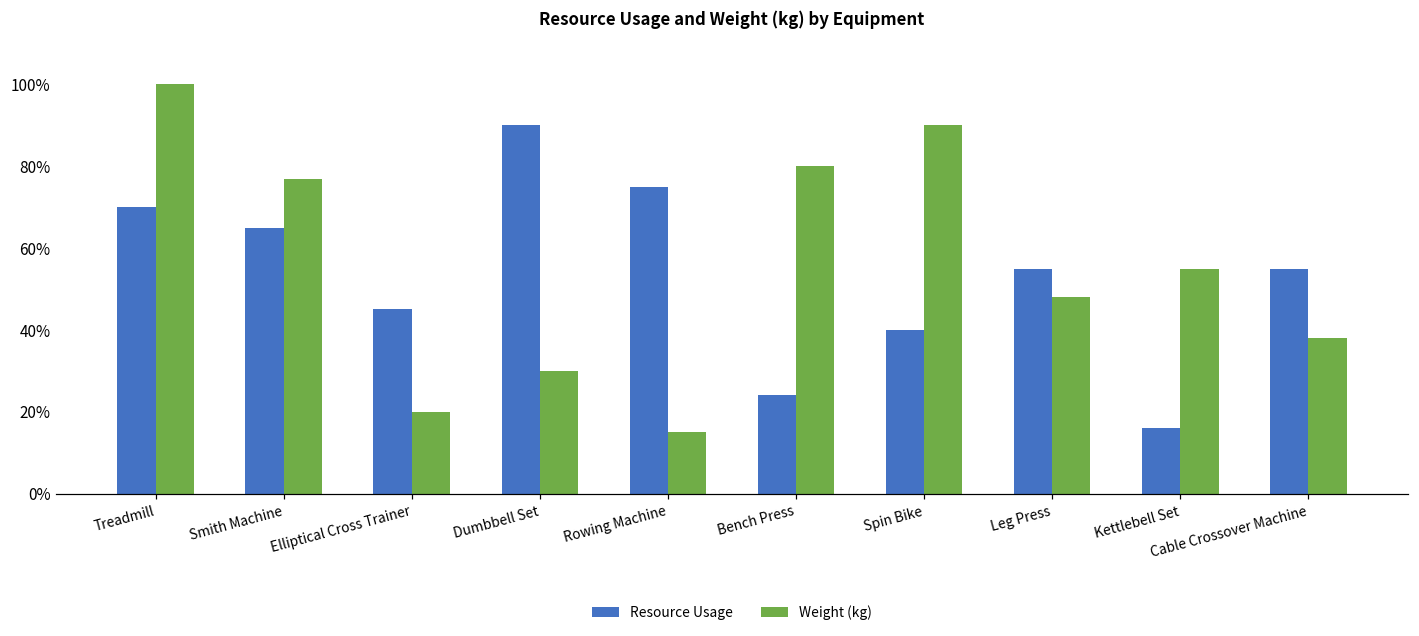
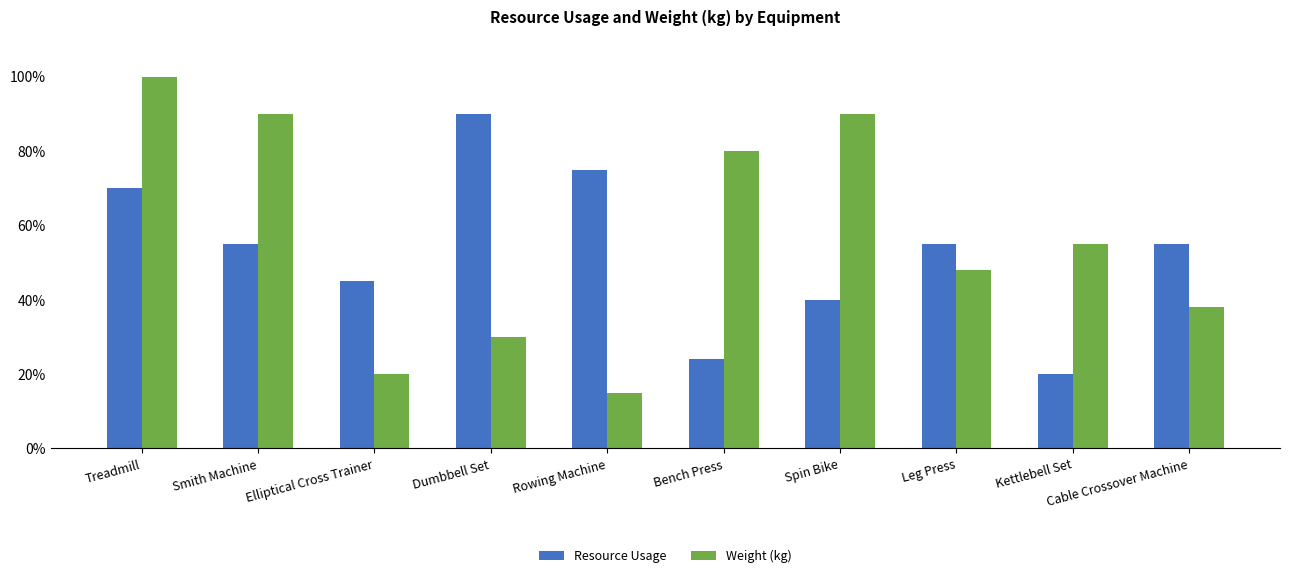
  {
    "Resource Usage": {
      "Treadmill": "70%",
-     "Smith Machine": "65%",
+     "Smith Machine": "55%",
      "Elliptical Cross Trainer": "45%",
      "Dumbbell Set": "90%",
      "Rowing Machine": "75%",
      "Bench Press": "24%",
      "Spin Bike": "40%",
      "Leg Press": "55%",
-     "Kettlebell Set": "16%",
+     "Kettlebell Set": "20%",
      "Cable Crossover Machine": "55%"
    },
    "Weight (kg)": {
      "Treadmill": "100%",
-     "Smith Machine": "77%",
+     "Smith Machine": "90%",
      "Elliptical Cross Trainer": "20%",
      "Dumbbell Set": "30%",
      "Rowing Machine": "15%",
      "Bench Press": "80%",
      "Spin Bike": "90%",
      "Leg Press": "48%",
      "Kettlebell Set": "55%",
      "Cable Crossover Machine": "38%"
    }
  }
